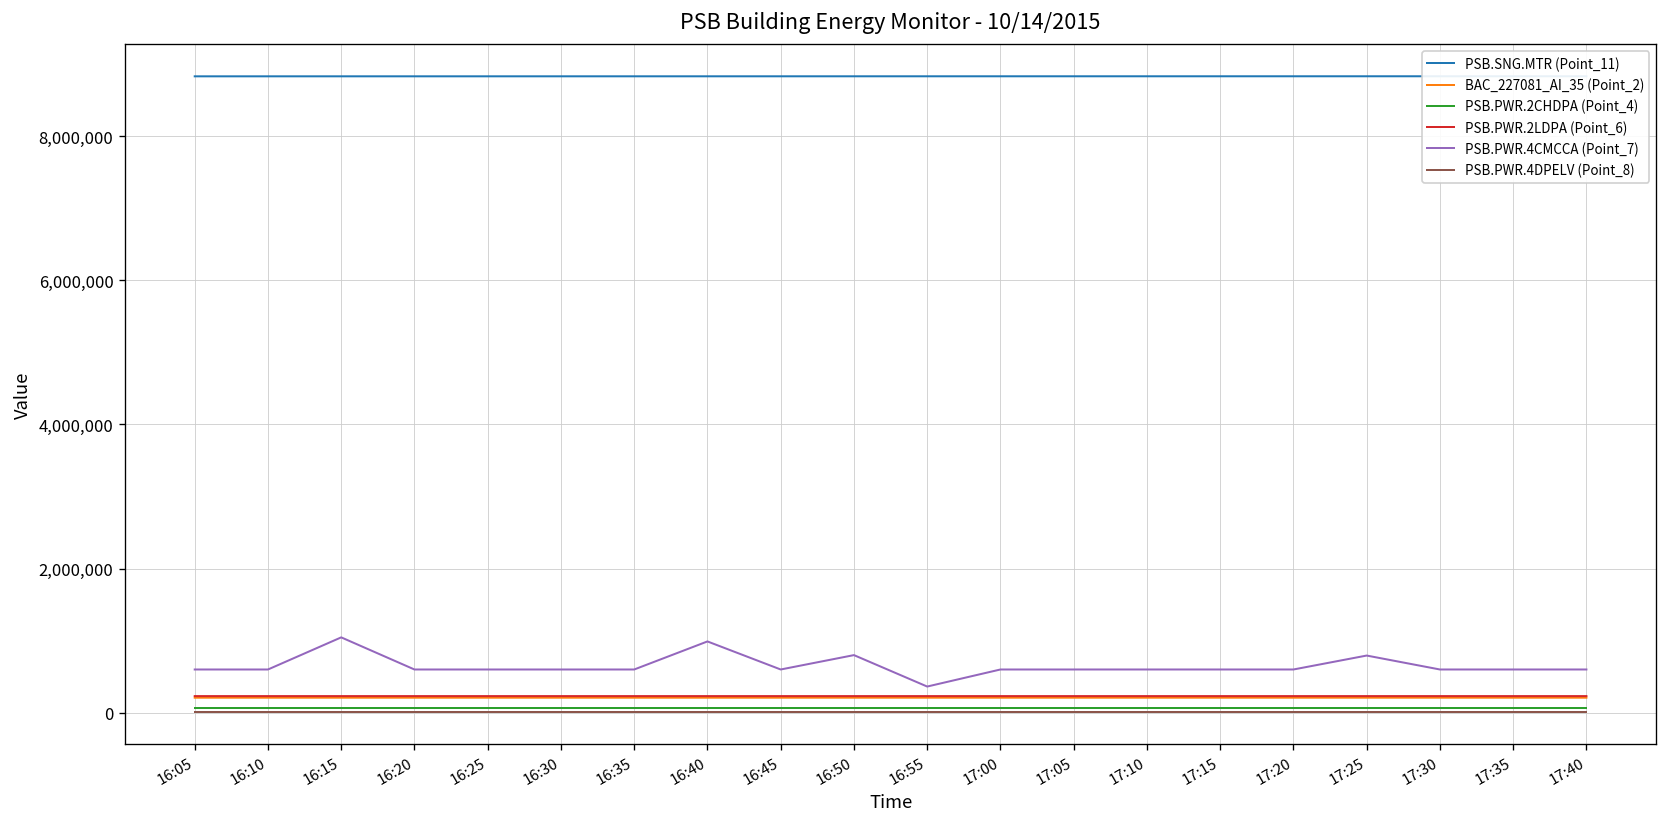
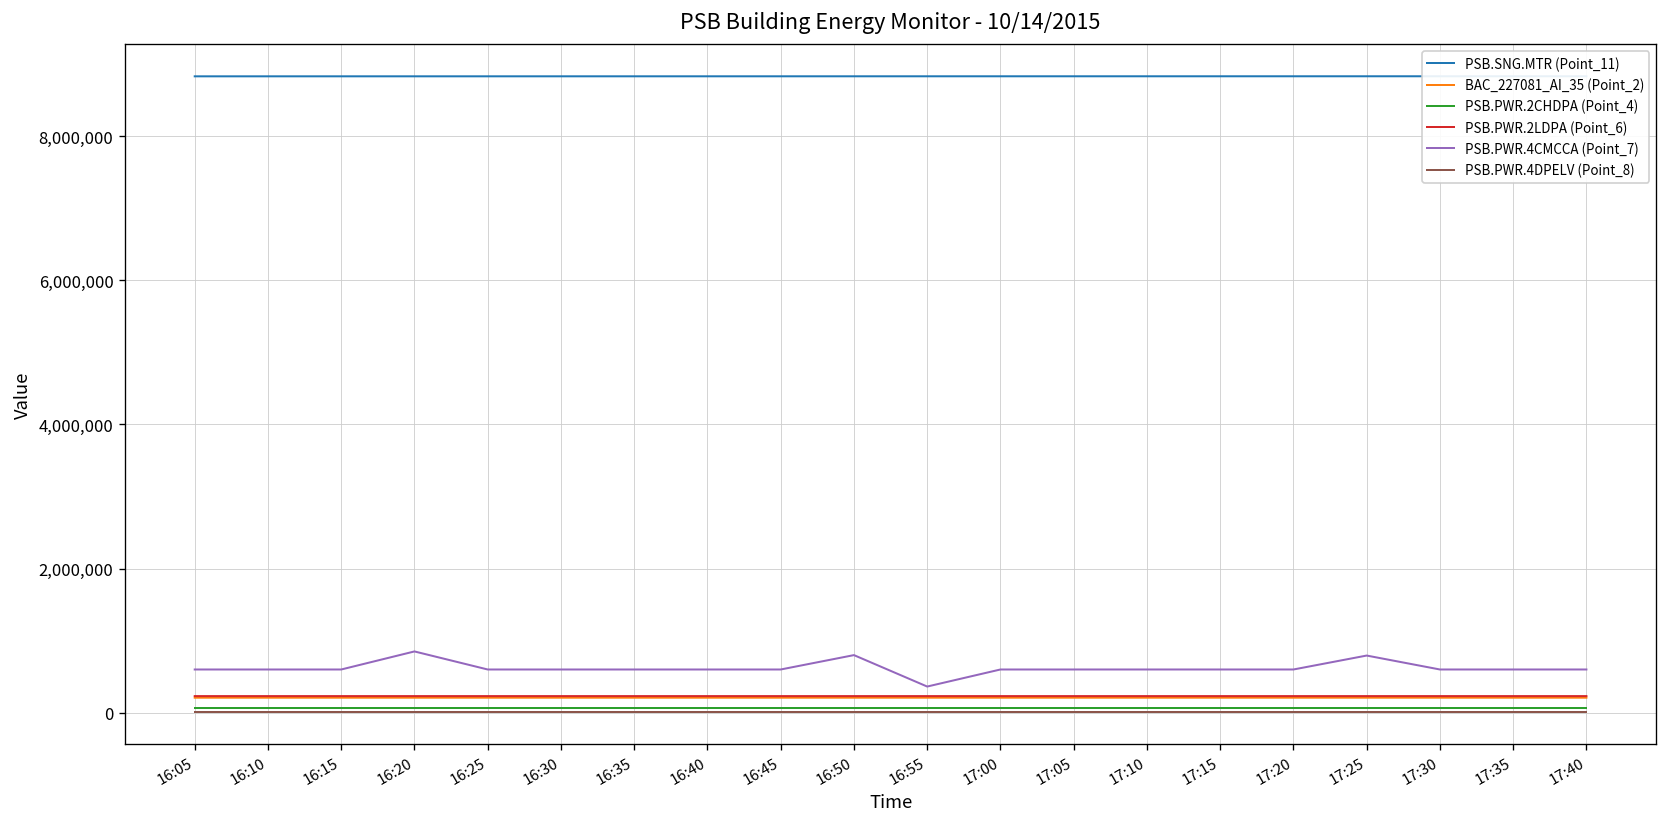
  {
    "PSB.SNG.MTR (Point_11)": {
      "16:05": "8,800,000",
      "16:10": "8,800,000",
      "16:15": "8,800,000",
      "16:20": "8,800,000",
      "16:25": "8,800,000",
      "16:30": "8,800,000",
      "16:35": "8,800,000",
      "16:40": "8,800,000",
      "16:45": "8,800,000",
      "16:50": "8,800,000",
      "16:55": "8,800,000",
      "17:00": "8,800,000",
      "17:05": "8,800,000",
      "17:10": "8,800,000",
      "17:15": "8,800,000",
      "17:20": "8,800,000",
      "17:25": "8,800,000"
    },
    "PSB.PWR.2CHDPA (Point_4)": {
      "16:05": "100,000",
      "16:10": "100,000",
      "16:15": "100,000",
      "16:20": "100,000",
      "16:25": "100,000",
      "16:30": "100,000",
      "16:35": "100,000",
      "16:40": "100,000",
      "16:45": "100,000",
      "16:50": "100,000",
      "16:55": "100,000",
      "17:00": "100,000",
      "17:05": "100,000",
      "17:10": "100,000",
      "17:15": "100,000",
      "17:20": "100,000",
      "17:25": "100,000",
      "17:30": "100,000",
      "17:35": "100,000",
      "17:40": "100,000"
    },
    "PSB.PWR.4CMCCA (Point_7)": {
      "16:05": "600,000",
      "16:10": "600,000",
-     "16:15": "1,000,000",
-     "16:20": "600,000",
+     "16:15": "600,000",
+     "16:20": "800,000",
      "16:25": "600,000",
      "16:30": "600,000",
      "16:35": "600,000",
-     "16:40": "1,000,000",
+     "16:40": "600,000",
      "16:45": "600,000",
      "16:50": "800,000",
      "16:55": "400,000",
      "17:00": "600,000",
      "17:05": "600,000",
      "17:10": "600,000",
      "17:15": "600,000",
      "17:20": "600,000",
      "17:25": "800,000",
      "17:30": "600,000",
      "17:35": "600,000",
      "17:40": "600,000"
    },
    "PSB.PWR.4DPELV (Point_8)": {
      "16:05": "0",
      "16:10": "0",
      "16:15": "0",
      "16:20": "0",
      "16:25": "0",
      "16:30": "0",
      "16:35": "0",
      "16:40": "0",
      "16:45": "0",
      "16:50": "0",
      "16:55": "0",
      "17:00": "0",
      "17:05": "0",
      "17:10": "0",
      "17:15": "0",
      "17:20": "0",
      "17:25": "0",
      "17:30": "0",
      "17:35": "0",
      "17:40": "0"
    }
  }
